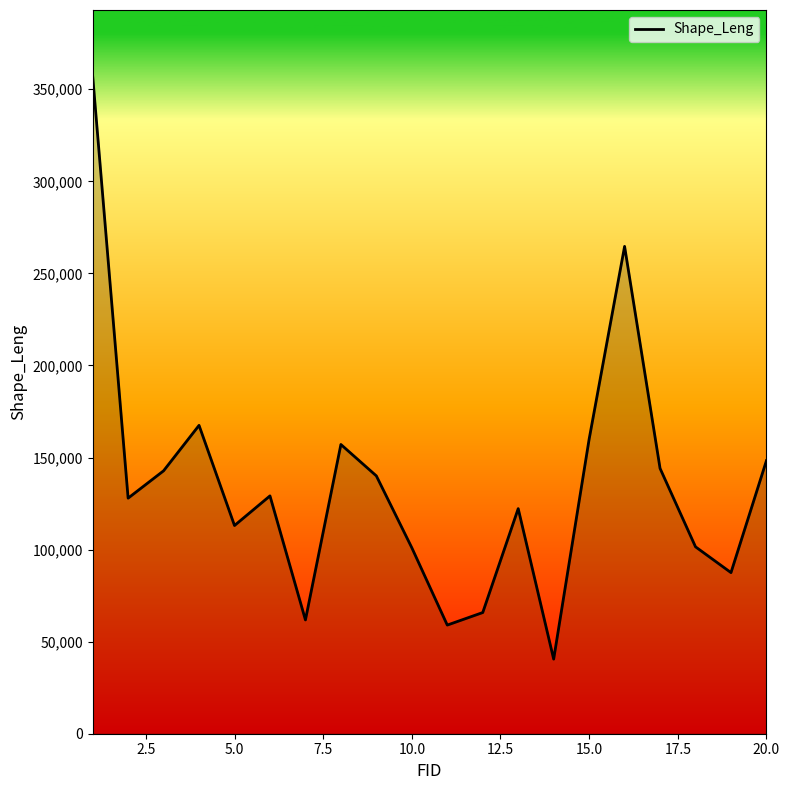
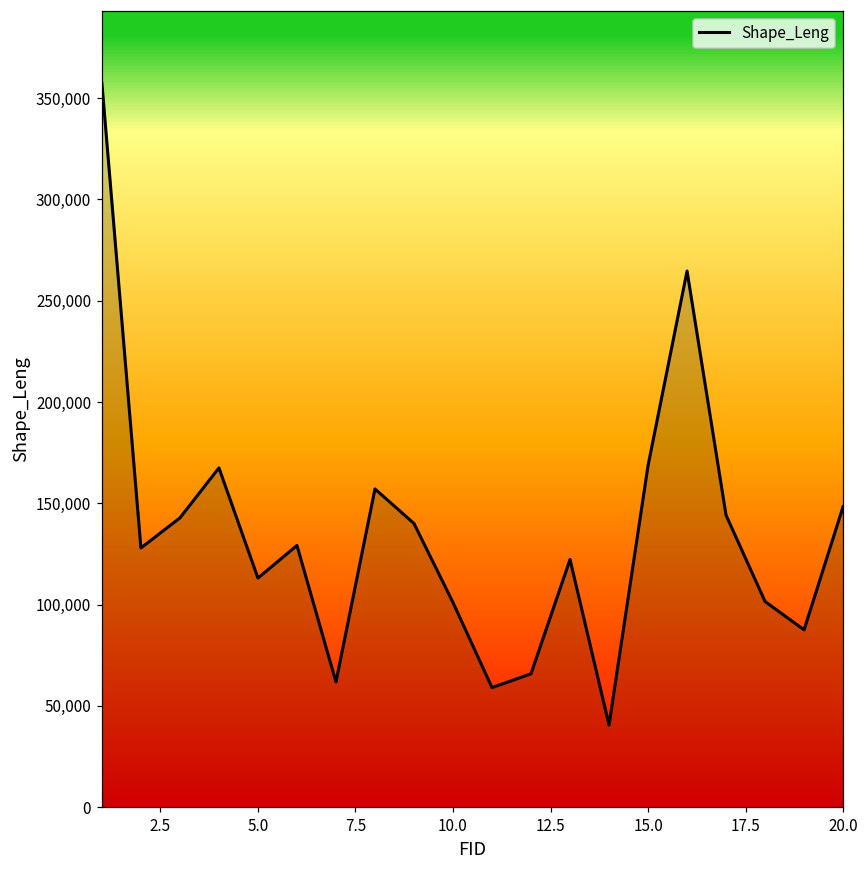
  {
    "5.0": "113,000",
    "10.0": "101,000",
-   "15.0": "160,000",
+   "15.0": "169,000",
    "20.0": "148,000"
  }
